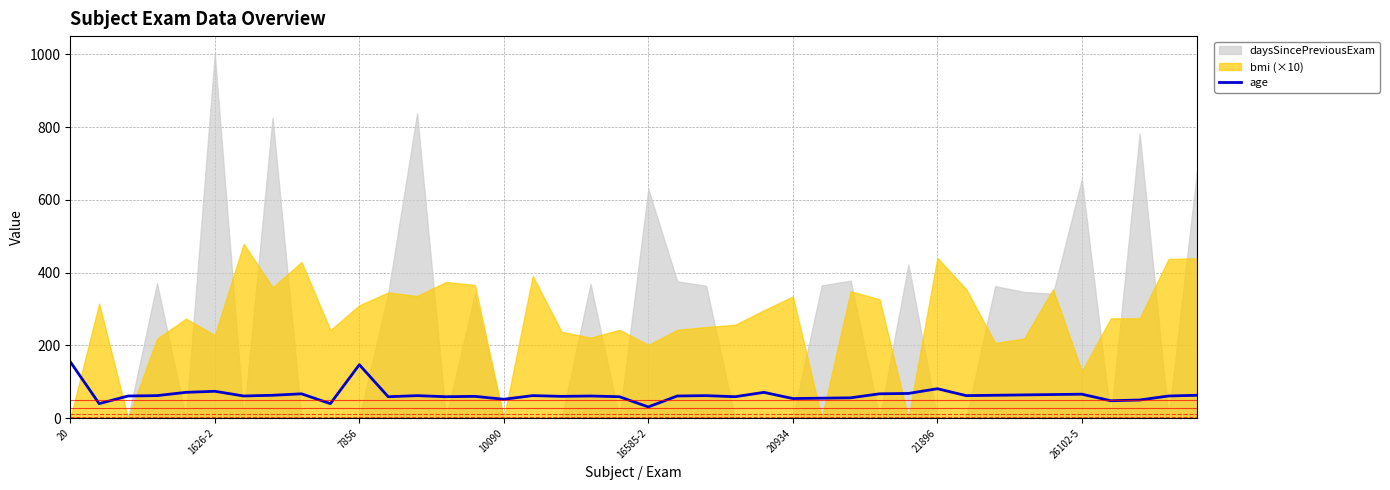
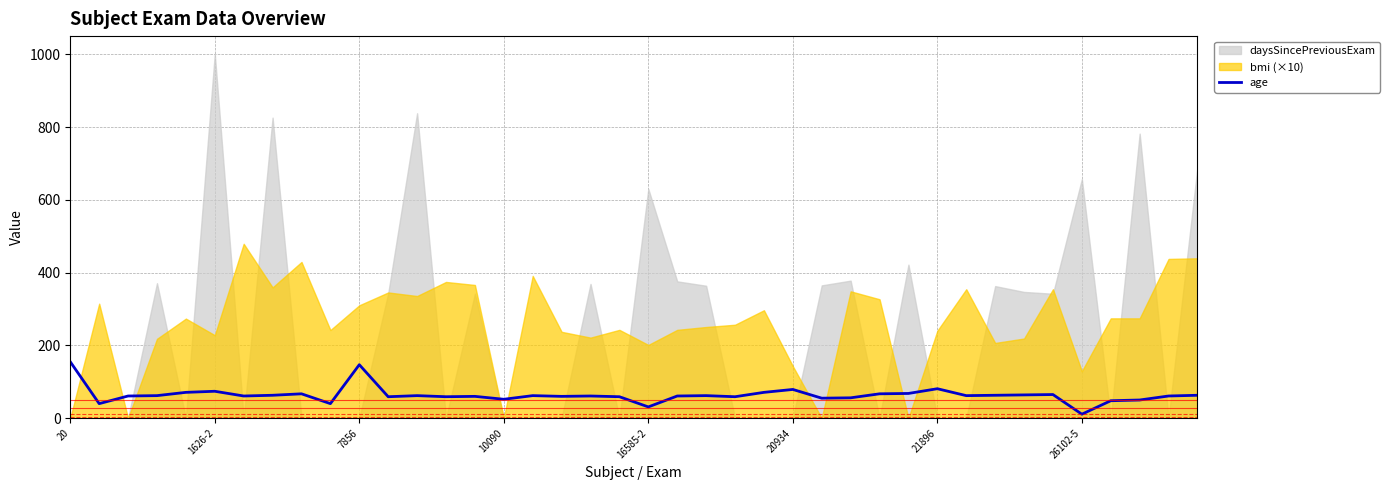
  {
    "age": {
      "20": 160,
      "1626-2": 70,
      "7856": 150,
      "10090": 50,
      "16585-2": 30,
-     "20934": 50,
+     "20934": 80,
      "21896": 80,
-     "26102-5": 70
+     "26102-5": 10
    },
    "daysSincePreviousExam": {
      "1626-2": 1000,
      "7856": 0,
      "16585-2": 630,
      "20934": 0,
      "21896": 0,
      "26102-5": 660
    },
    "bmi (×10)": {
      "1626-2": 230,
      "7856": 310,
      "16585-2": 200,
-     "20934": 330,
-     "21896": 440,
+     "20934": 140,
+     "21896": 240,
      "26102-5": 130
    }
  }
